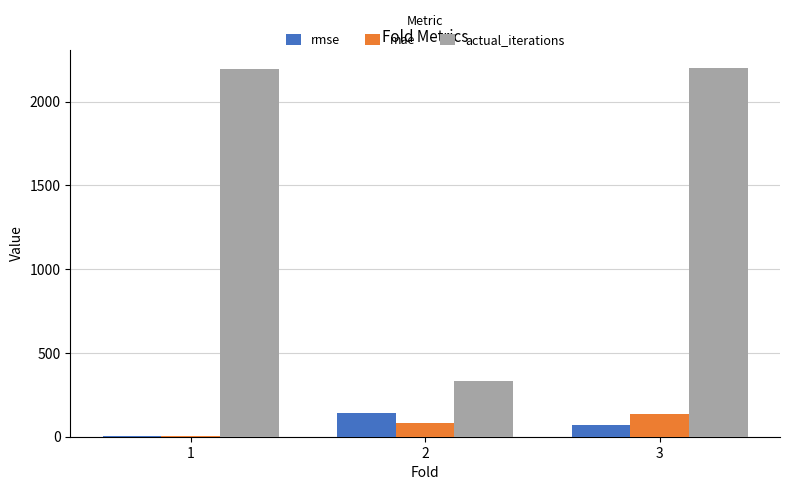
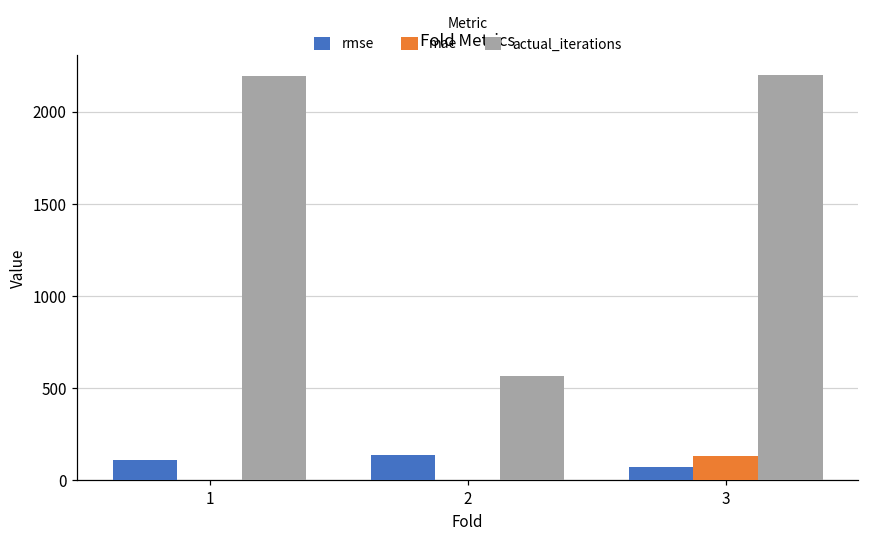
  {
    "rmse": {
-     "1": 0,
+     "1": 110,
      "2": 140,
      "3": 70
    },
    "mae": {
-     "2": 80,
+     "2": 0,
      "3": 130
    },
    "actual_iterations": {
      "1": 2200,
-     "2": 340,
+     "2": 560,
      "3": 2200
    }
  }
